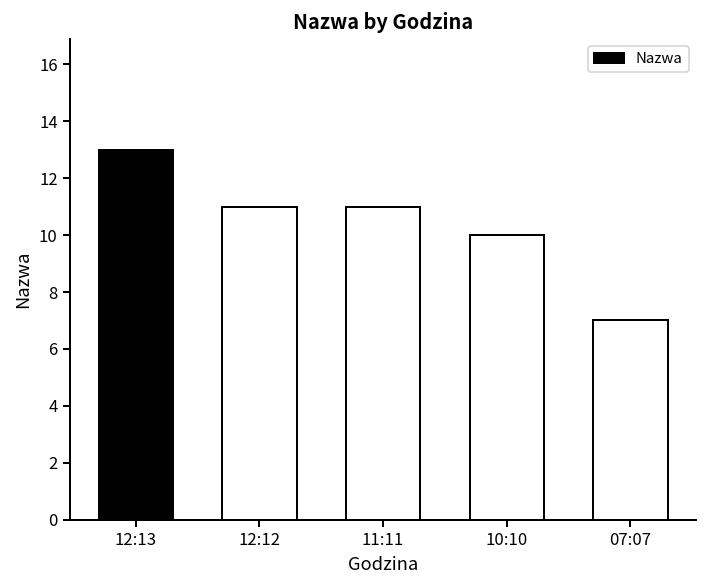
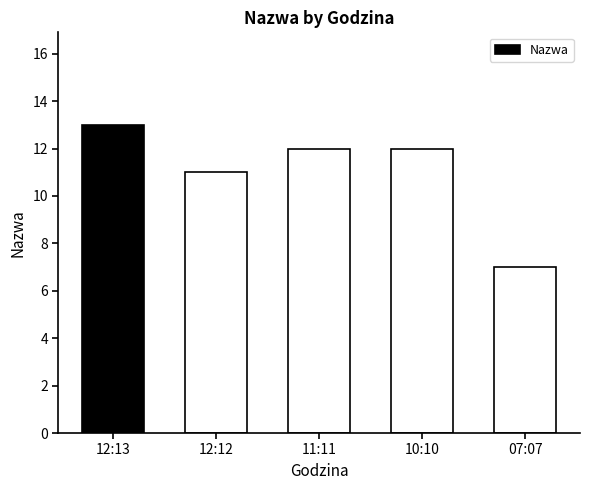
  {
    "12:13": 13,
    "12:12": 11,
-   "11:11": 11,
-   "10:10": 10,
+   "11:11": 12,
+   "10:10": 12,
    "07:07": 7
  }
